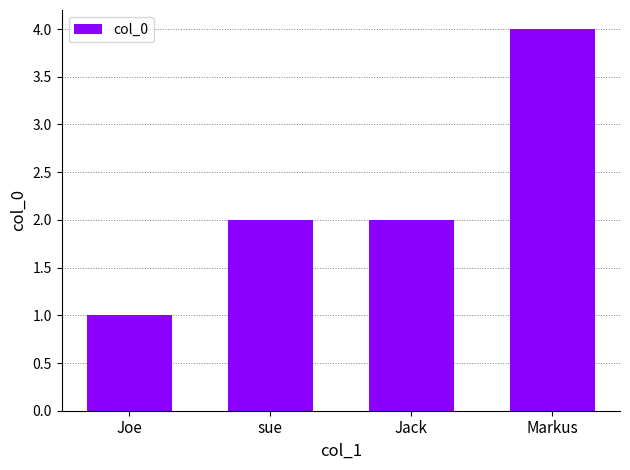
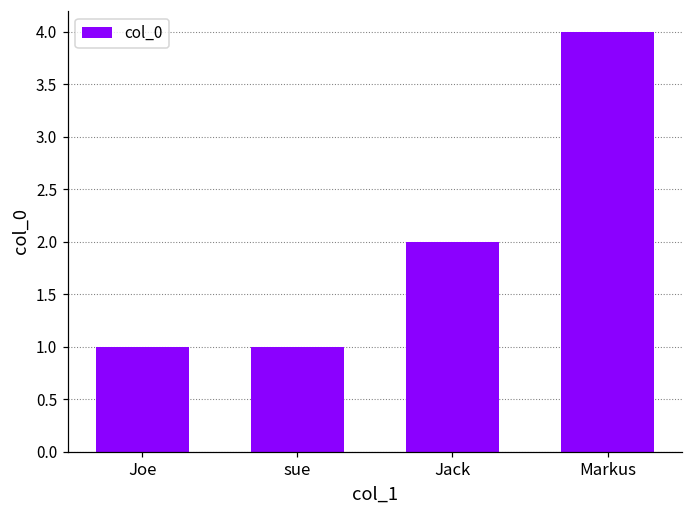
  {
    "Joe": 1,
-   "sue": 2,
+   "sue": 1,
    "Jack": 2,
    "Markus": 4
  }
